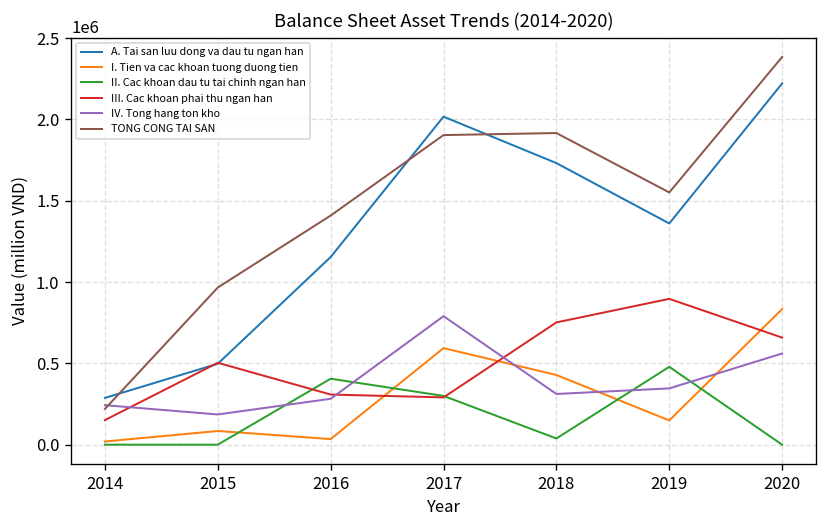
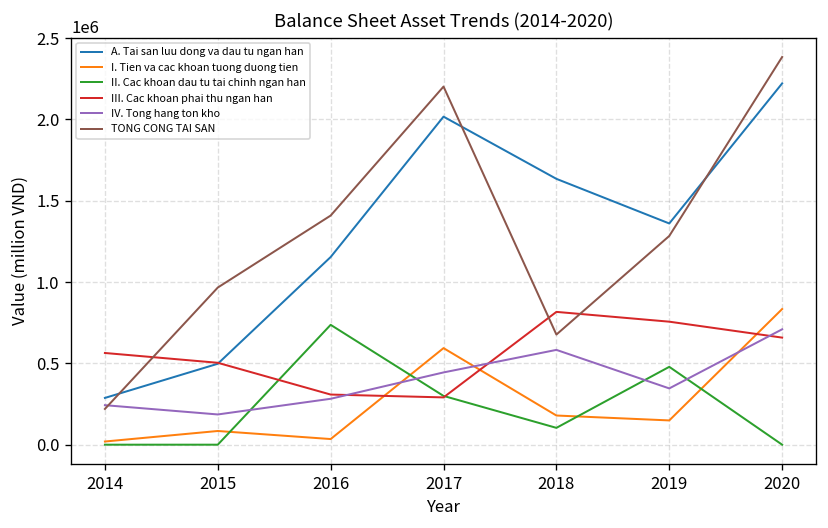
  {
    "A. Tai san luu dong va dau tu ngan han": {
      "2014": 290000,
      "2016": 1150000,
      "2017": 2020000,
-     "2018": 1730000,
+     "2018": 1630000,
      "2019": 1360000,
      "2020": 2220000
    },
    "I. Tien va cac khoan tuong duong tien": {
      "2014": 20000,
      "2015": 80000,
      "2016": 30000,
      "2017": 590000,
-     "2018": 430000,
+     "2018": 180000,
      "2019": 150000,
      "2020": 830000
    },
    "II. Cac khoan dau tu tai chinh ngan han": {
      "2014": 0,
      "2015": 0,
-     "2016": 410000,
-     "2018": 40000,
+     "2016": 740000,
+     "2018": 100000,
      "2019": 480000,
      "2020": 0
    },
    "III. Cac khoan phai thu ngan han": {
-     "2014": 150000,
+     "2014": 560000,
      "2016": 310000,
-     "2018": 750000,
-     "2019": 900000,
+     "2018": 820000,
+     "2019": 760000,
      "2020": 660000
    },
    "IV. Tong hang ton kho": {
      "2014": 240000,
      "2015": 190000,
      "2016": 280000,
-     "2017": 790000,
-     "2018": 310000,
+     "2017": 440000,
+     "2018": 580000,
      "2019": 350000,
-     "2020": 560000
+     "2020": 710000
    },
    "TONG CONG TAI SAN": {
      "2014": 220000,
      "2015": 970000,
      "2016": 1410000,
-     "2017": 1900000,
-     "2018": 1920000,
-     "2019": 1550000,
+     "2017": 2200000,
+     "2018": 680000,
+     "2019": 1280000,
      "2020": 2380000
    }
  }
